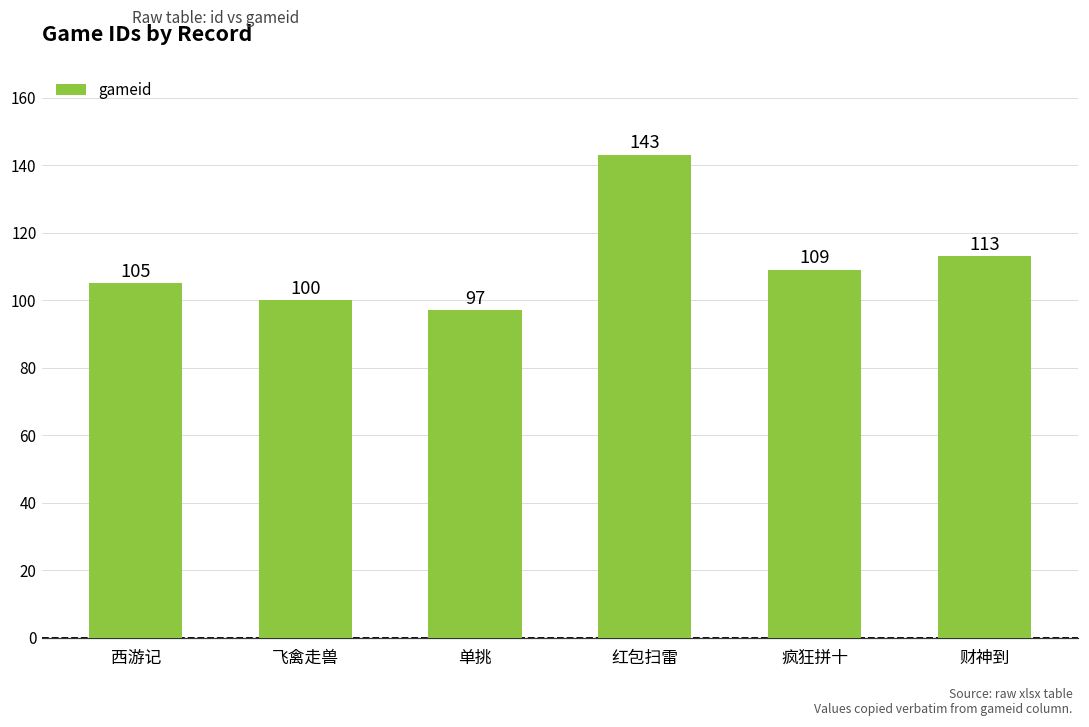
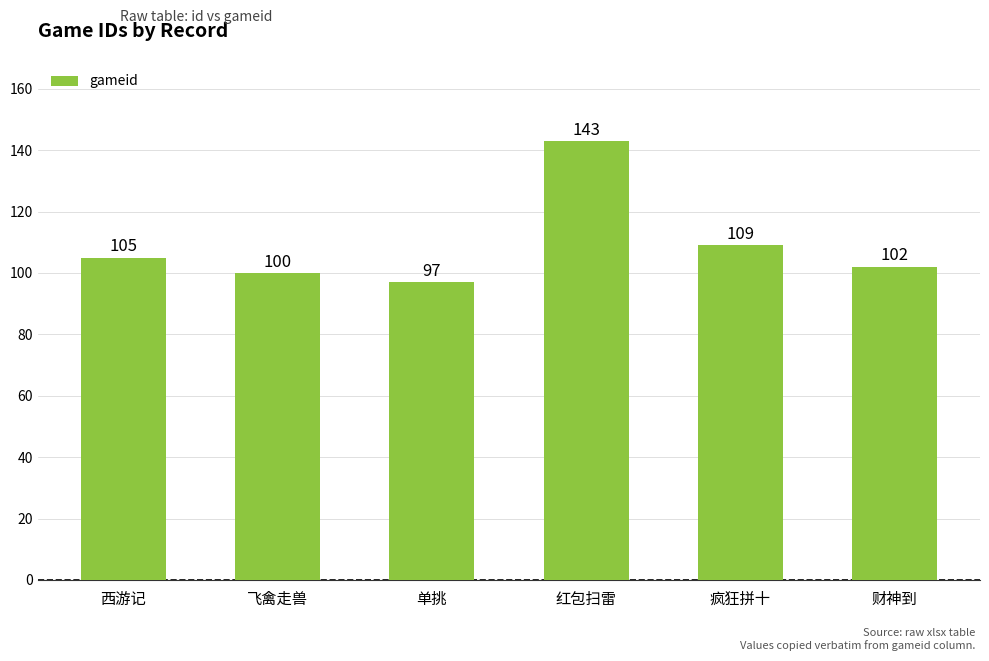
  {
    "西游记": 105,
    "飞禽走兽": 100,
    "单挑": 97,
    "红包扫雷": 143,
    "疯狂拼十": 109,
-   "财神到": 113
+   "财神到": 102
  }
